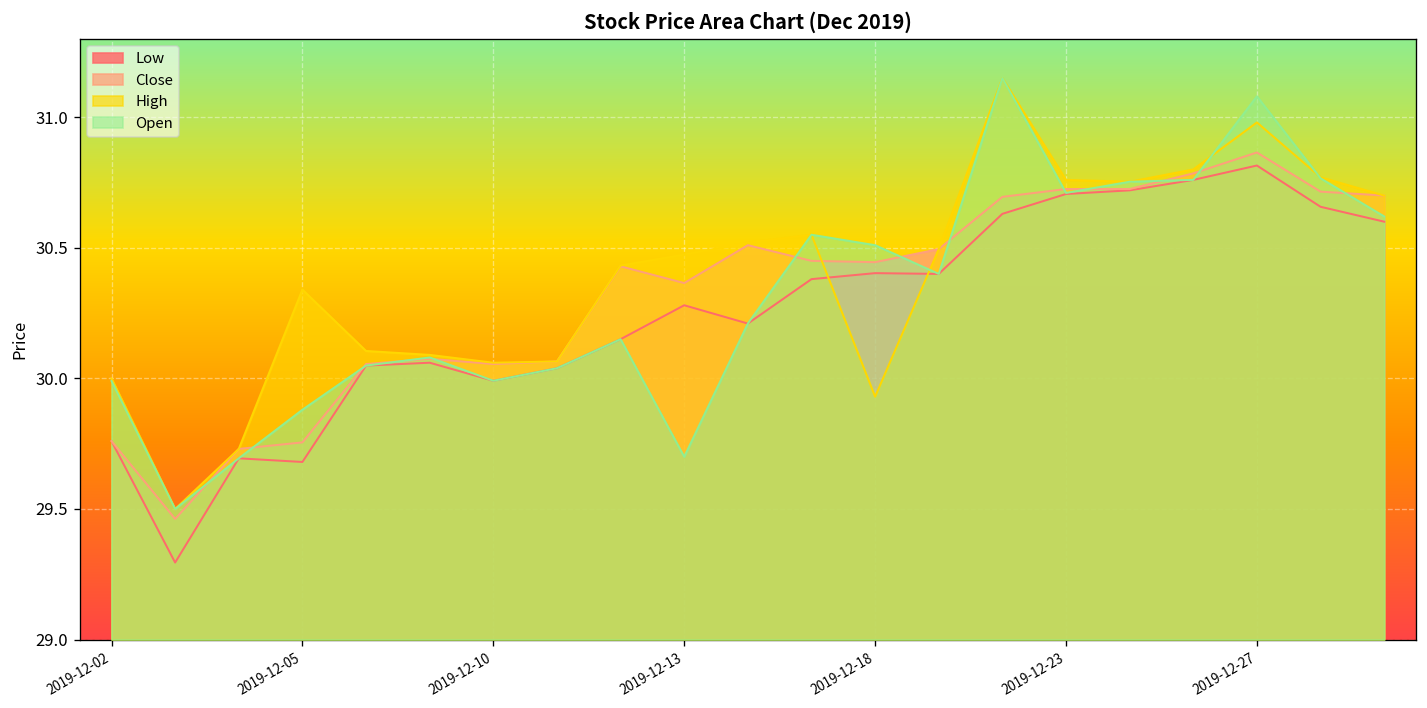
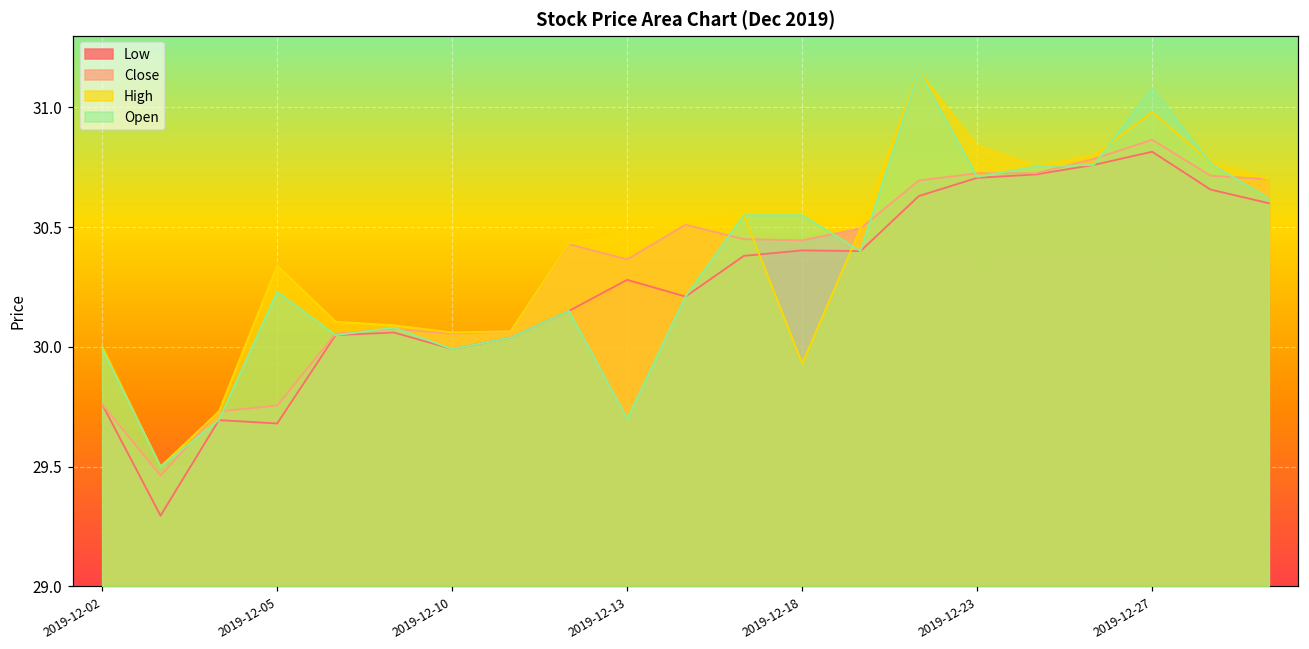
  {
    "High": {
      "2019-12-05": 30.34,
      "2019-12-13": 30.47,
      "2019-12-18": 29.93,
-     "2019-12-23": 30.76,
+     "2019-12-23": 30.84,
      "2019-12-27": 30.98
    },
    "Open": {
-     "2019-12-05": 29.88,
+     "2019-12-05": 30.23,
      "2019-12-13": 29.70,
-     "2019-12-18": 30.51,
+     "2019-12-18": 30.55,
      "2019-12-27": 31.08
    }
  }
